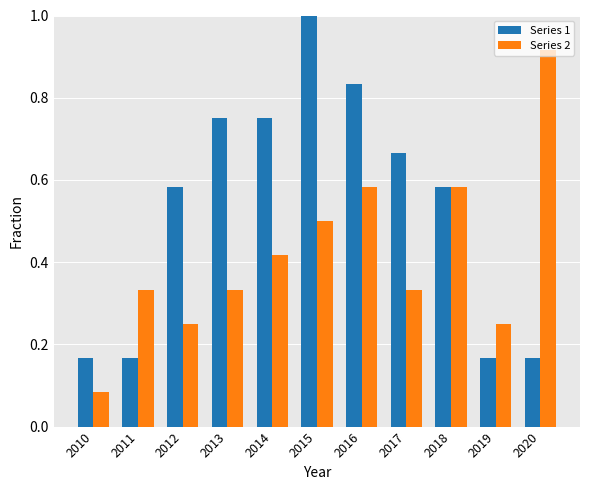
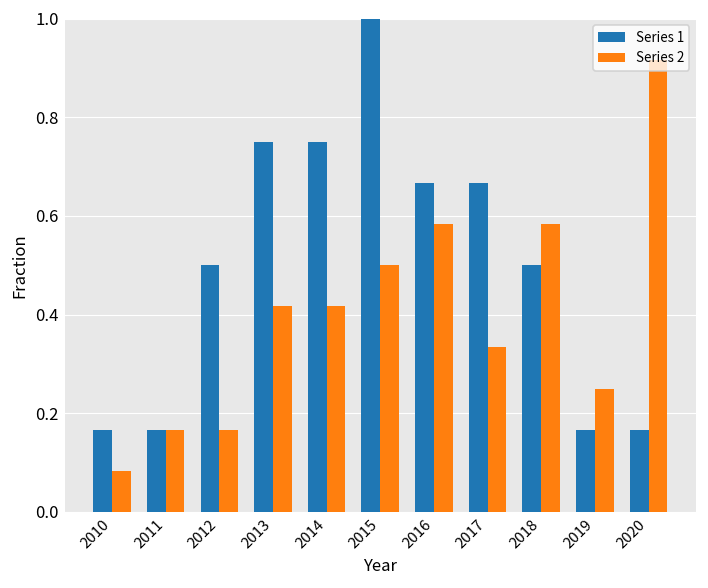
  {
    "Series 1": {
      "2010": 0.17,
      "2011": 0.17,
-     "2012": 0.58,
+     "2012": 0.50,
      "2013": 0.75,
      "2014": 0.75,
      "2015": 1.00,
-     "2016": 0.83,
+     "2016": 0.67,
      "2017": 0.67,
-     "2018": 0.58,
+     "2018": 0.50,
      "2019": 0.17,
      "2020": 0.17
    },
    "Series 2": {
      "2010": 0.08,
-     "2011": 0.33,
-     "2012": 0.25,
-     "2013": 0.33,
+     "2011": 0.17,
+     "2012": 0.17,
+     "2013": 0.42,
      "2014": 0.42,
      "2015": 0.50,
      "2016": 0.58,
      "2017": 0.33,
      "2018": 0.58,
      "2019": 0.25
    }
  }
